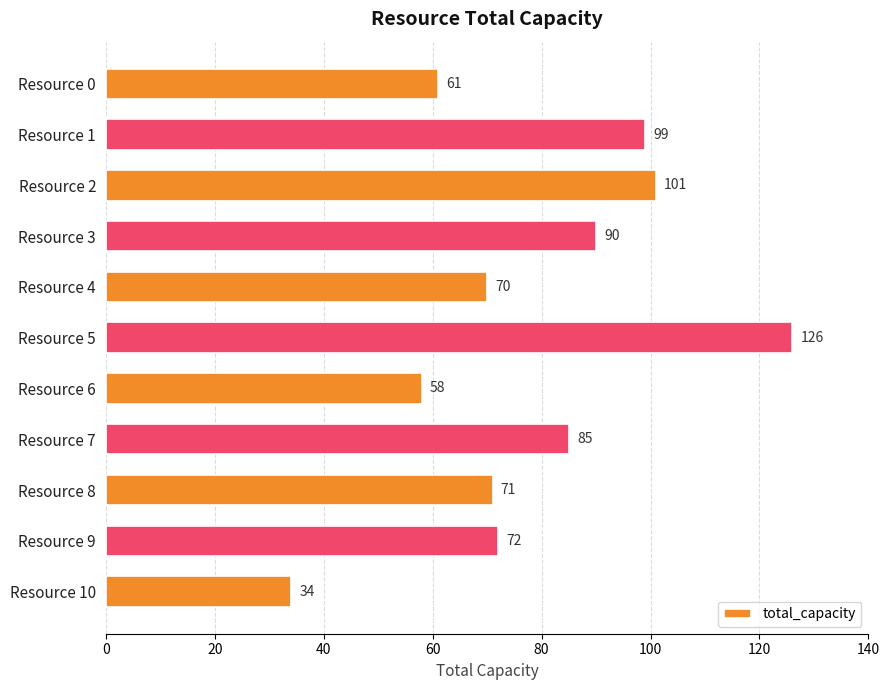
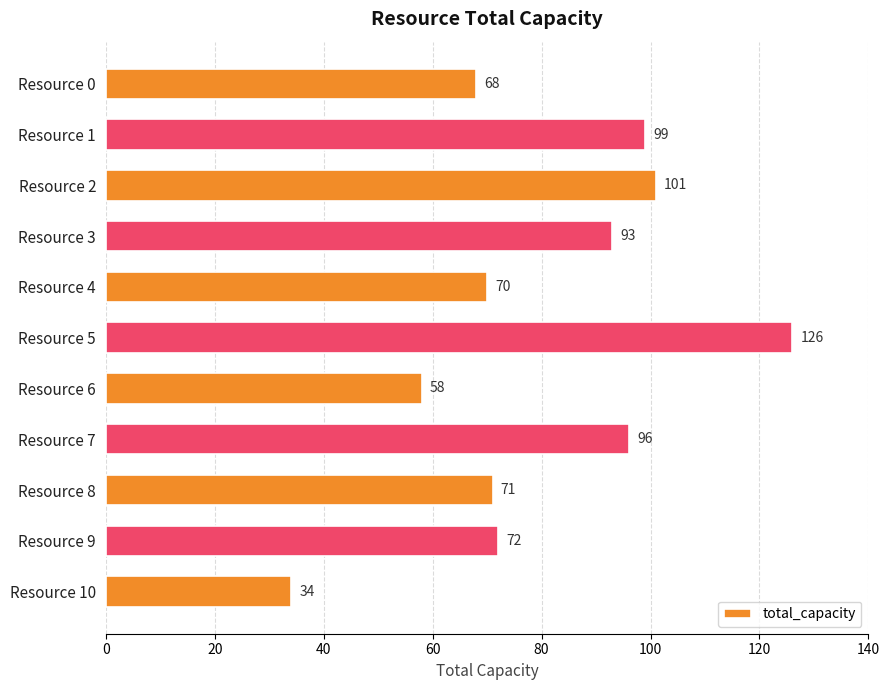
  {
-   "Resource 0": 61,
+   "Resource 0": 68,
    "Resource 1": 99,
    "Resource 2": 101,
-   "Resource 3": 90,
+   "Resource 3": 93,
    "Resource 4": 70,
    "Resource 5": 126,
    "Resource 6": 58,
-   "Resource 7": 85,
+   "Resource 7": 96,
    "Resource 8": 71,
    "Resource 9": 72,
    "Resource 10": 34
  }
